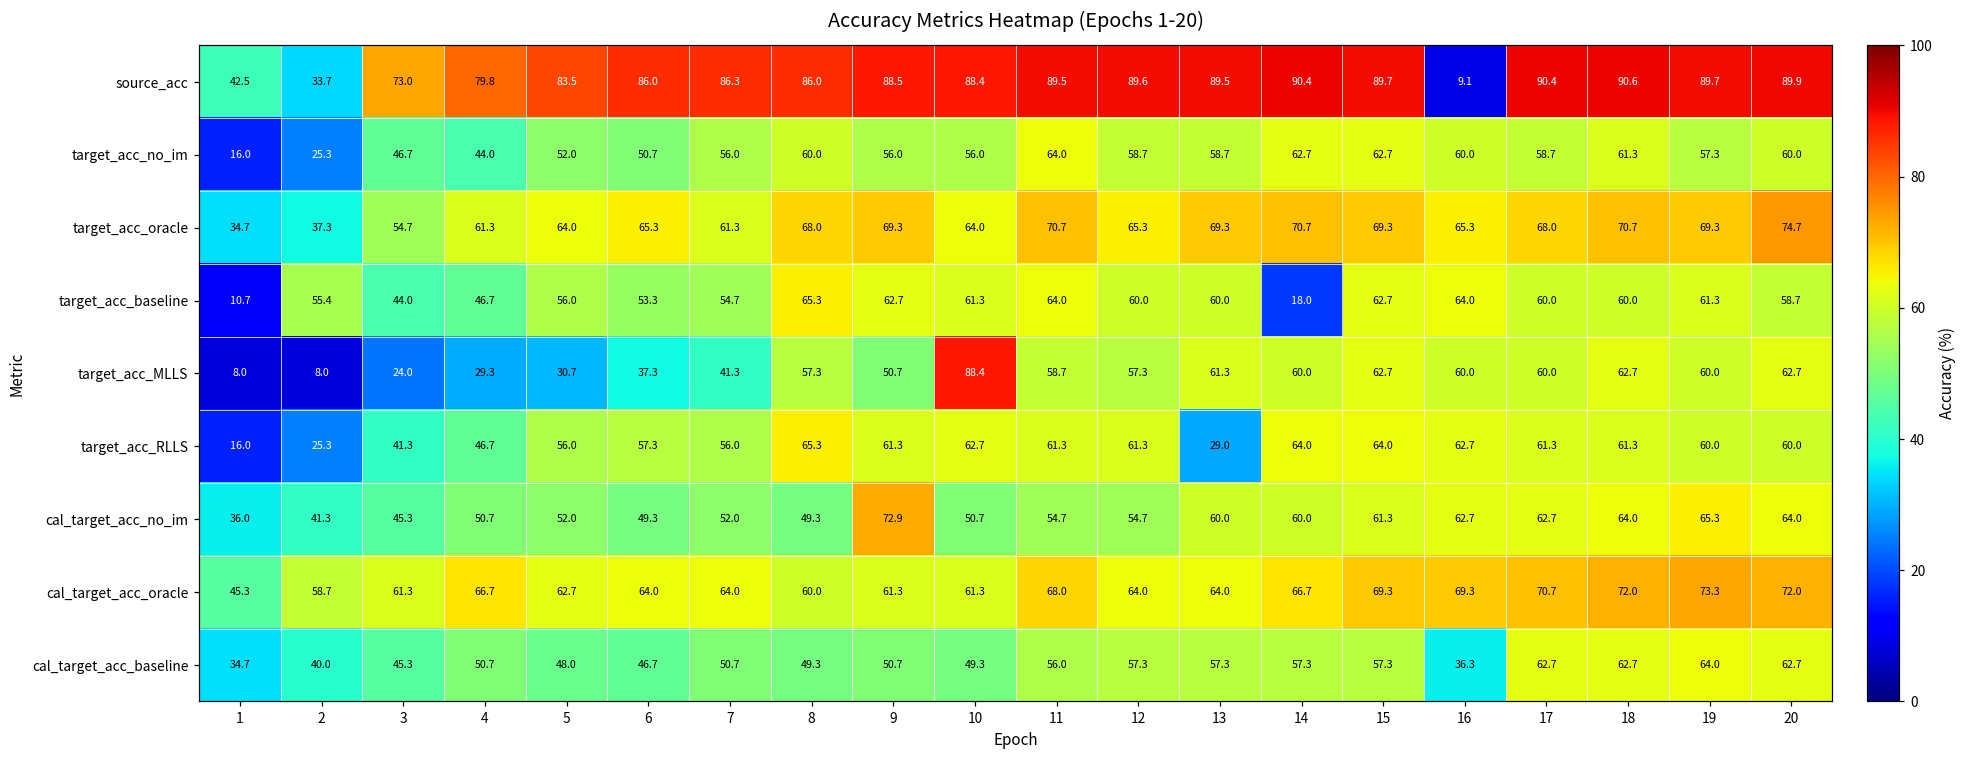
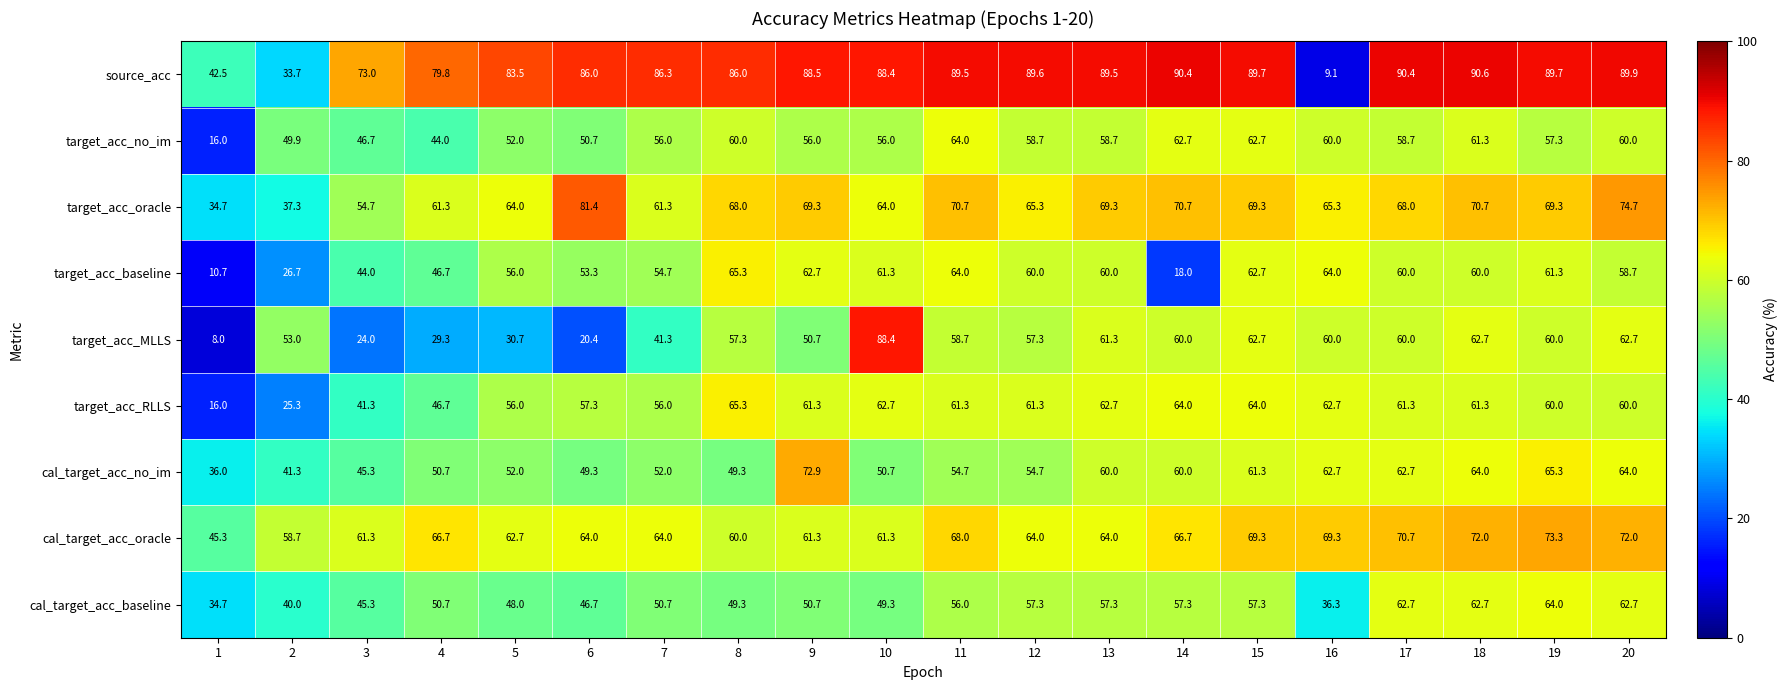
  {
    "source_acc": {
      "1": 42.5,
      "2": 33.7,
      "3": 73.0,
      "4": 79.8,
      "5": 83.5,
      "6": 86.0,
      "7": 86.3,
      "8": 86.0,
      "9": 88.5,
      "10": 88.4,
      "11": 89.5,
      "12": 89.6,
      "13": 89.5,
      "14": 90.4,
      "15": 89.7,
      "16": 9.1,
      "17": 90.4,
      "18": 90.6,
      "19": 89.7,
      "20": 89.9
    },
    "target_acc_no_im": {
      "1": 16.0,
-     "2": 25.3,
+     "2": 49.9,
      "3": 46.7,
      "4": 44.0,
      "5": 52.0,
      "6": 50.7,
      "7": 56.0,
      "8": 60.0,
      "9": 56.0,
      "10": 56.0,
      "11": 64.0,
      "12": 58.7,
      "13": 58.7,
      "14": 62.7,
      "15": 62.7,
      "16": 60.0,
      "17": 58.7,
      "18": 61.3,
      "19": 57.3,
      "20": 60.0
    },
    "target_acc_oracle": {
      "1": 34.7,
      "2": 37.3,
      "3": 54.7,
      "4": 61.3,
      "5": 64.0,
-     "6": 65.3,
+     "6": 81.4,
      "7": 61.3,
      "8": 68.0,
      "9": 69.3,
      "10": 64.0,
      "11": 70.7,
      "12": 65.3,
      "13": 69.3,
      "14": 70.7,
      "15": 69.3,
      "16": 65.3,
      "17": 68.0,
      "18": 70.7,
      "19": 69.3,
      "20": 74.7
    },
    "target_acc_baseline": {
      "1": 10.7,
-     "2": 55.4,
+     "2": 26.7,
      "3": 44.0,
      "4": 46.7,
      "5": 56.0,
      "6": 53.3,
      "7": 54.7,
      "8": 65.3,
      "9": 62.7,
      "10": 61.3,
      "11": 64.0,
      "12": 60.0,
      "13": 60.0,
      "14": 18.0,
      "15": 62.7,
      "16": 64.0,
      "17": 60.0,
      "18": 60.0,
      "19": 61.3,
      "20": 58.7
    },
    "target_acc_MLLS": {
      "1": 8.0,
-     "2": 8.0,
+     "2": 53.0,
      "3": 24.0,
      "4": 29.3,
      "5": 30.7,
-     "6": 37.3,
+     "6": 20.4,
      "7": 41.3,
      "8": 57.3,
      "9": 50.7,
      "10": 88.4,
      "11": 58.7,
      "12": 57.3,
      "13": 61.3,
      "14": 60.0,
      "15": 62.7,
      "16": 60.0,
      "17": 60.0,
      "18": 62.7,
      "19": 60.0,
      "20": 62.7
    },
    "target_acc_RLLS": {
      "1": 16.0,
      "2": 25.3,
      "3": 41.3,
      "4": 46.7,
      "5": 56.0,
      "6": 57.3,
      "7": 56.0,
      "8": 65.3,
      "9": 61.3,
      "10": 62.7,
      "11": 61.3,
      "12": 61.3,
-     "13": 29.0,
+     "13": 62.7,
      "14": 64.0,
      "15": 64.0,
      "16": 62.7,
      "17": 61.3,
      "18": 61.3,
      "19": 60.0,
      "20": 60.0
    },
    "cal_target_acc_no_im": {
      "1": 36.0,
      "2": 41.3,
      "3": 45.3,
      "4": 50.7,
      "5": 52.0,
      "6": 49.3,
      "7": 52.0,
      "8": 49.3,
      "9": 72.9,
      "10": 50.7,
      "11": 54.7,
      "12": 54.7,
      "13": 60.0,
      "14": 60.0,
      "15": 61.3,
      "16": 62.7,
      "17": 62.7,
      "18": 64.0,
      "19": 65.3,
      "20": 64.0
    },
    "cal_target_acc_oracle": {
      "1": 45.3,
      "2": 58.7,
      "3": 61.3,
      "4": 66.7,
      "5": 62.7,
      "6": 64.0,
      "7": 64.0,
      "8": 60.0,
      "9": 61.3,
      "10": 61.3,
      "11": 68.0,
      "12": 64.0,
      "13": 64.0,
      "14": 66.7,
      "15": 69.3,
      "16": 69.3,
      "17": 70.7,
      "18": 72.0,
      "19": 73.3,
      "20": 72.0
    },
    "cal_target_acc_baseline": {
      "1": 34.7,
      "2": 40.0,
      "3": 45.3,
      "4": 50.7,
      "5": 48.0,
      "6": 46.7,
      "7": 50.7,
      "8": 49.3,
      "9": 50.7,
      "10": 49.3,
      "11": 56.0,
      "12": 57.3,
      "13": 57.3,
      "14": 57.3,
      "15": 57.3,
      "16": 36.3,
      "17": 62.7,
      "18": 62.7,
      "19": 64.0,
      "20": 62.7
    }
  }
